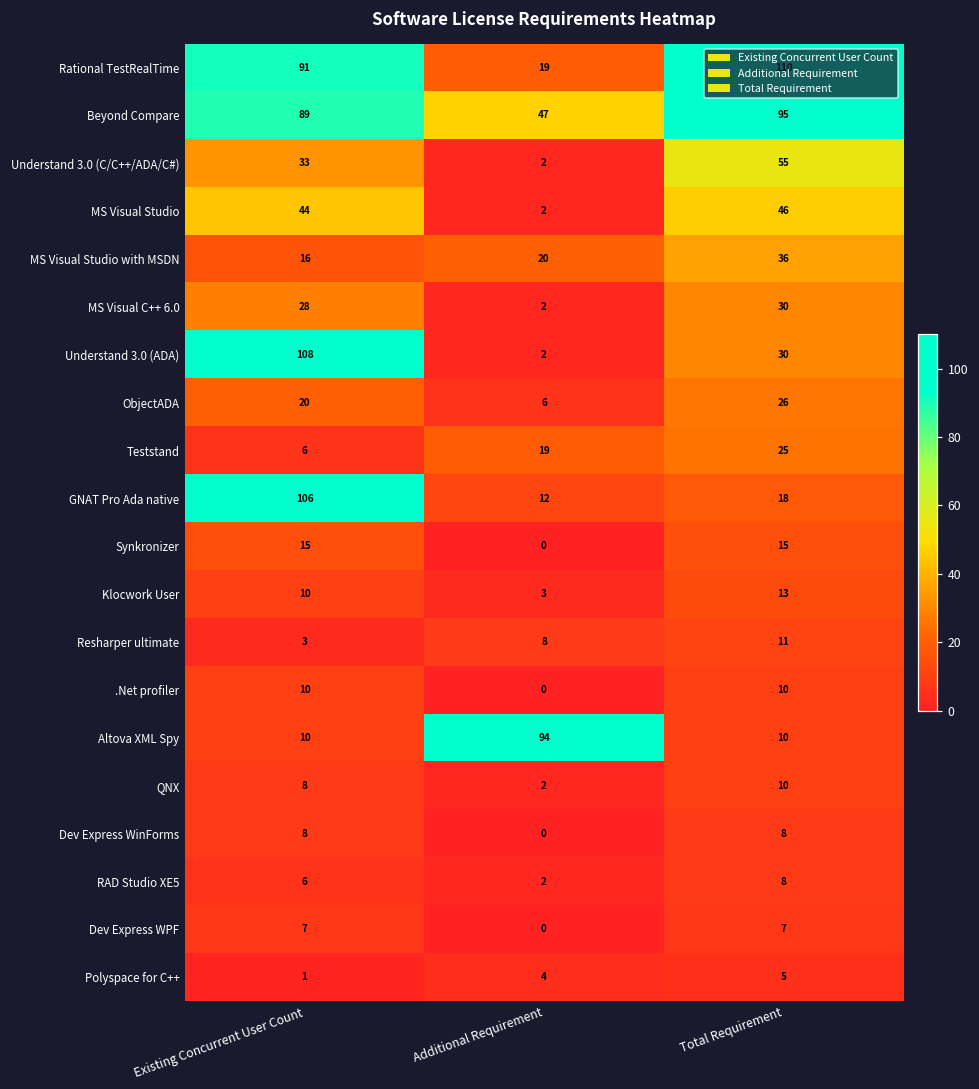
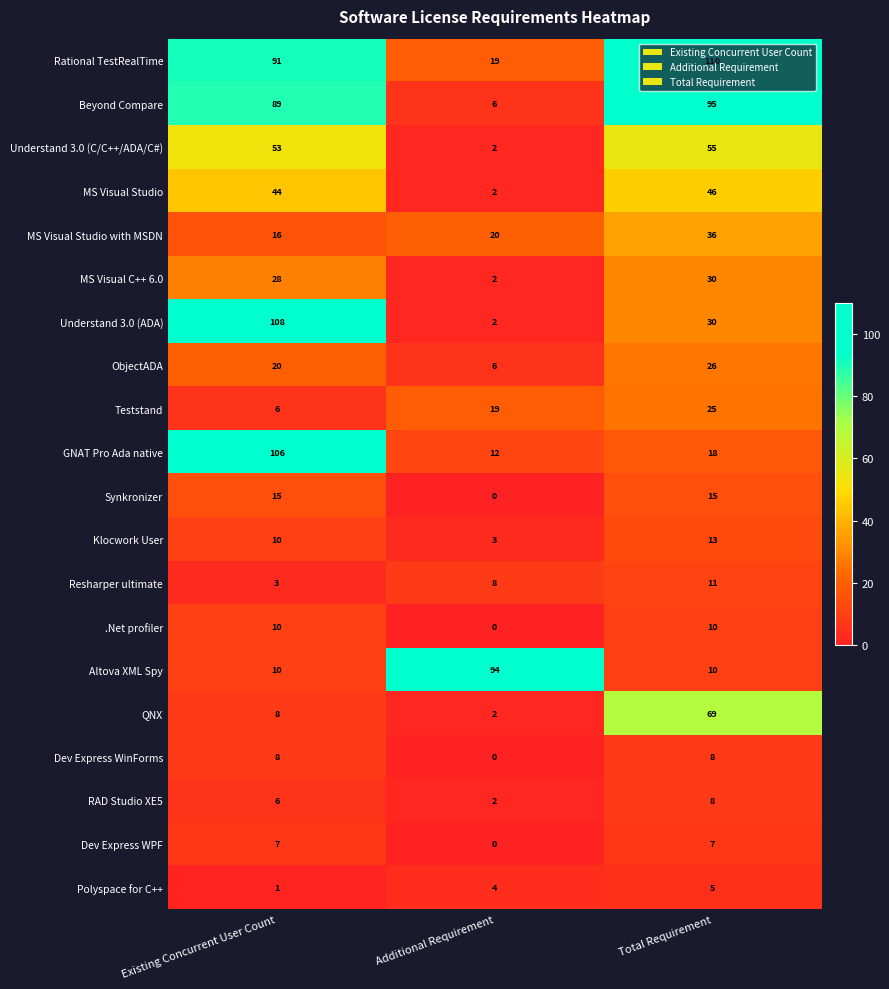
  {
    "Rational TestRealTime": {
      "Existing Concurrent User Count": 91,
      "Additional Requirement": 19
    },
    "Beyond Compare": {
      "Existing Concurrent User Count": 89,
-     "Additional Requirement": 47,
+     "Additional Requirement": 6,
      "Total Requirement": 95
    },
    "Understand 3.0 (C/C++/ADA/C#)": {
-     "Existing Concurrent User Count": 33,
+     "Existing Concurrent User Count": 53,
      "Additional Requirement": 2,
      "Total Requirement": 55
    },
    "MS Visual Studio": {
      "Existing Concurrent User Count": 44,
      "Additional Requirement": 2,
      "Total Requirement": 46
    },
    "MS Visual Studio with MSDN": {
      "Existing Concurrent User Count": 16,
      "Additional Requirement": 20,
      "Total Requirement": 36
    },
    "MS Visual C++ 6.0": {
      "Existing Concurrent User Count": 28,
      "Additional Requirement": 2,
      "Total Requirement": 30
    },
    "Understand 3.0 (ADA)": {
      "Existing Concurrent User Count": 108,
      "Additional Requirement": 2,
      "Total Requirement": 30
    },
    "ObjectADA": {
      "Existing Concurrent User Count": 20,
      "Additional Requirement": 6,
      "Total Requirement": 26
    },
    "Teststand": {
      "Existing Concurrent User Count": 6,
      "Additional Requirement": 19,
      "Total Requirement": 25
    },
    "GNAT Pro Ada native": {
      "Existing Concurrent User Count": 106,
      "Additional Requirement": 12,
      "Total Requirement": 18
    },
    "Synkronizer": {
      "Existing Concurrent User Count": 15,
      "Additional Requirement": 0,
      "Total Requirement": 15
    },
    "Klocwork User": {
      "Existing Concurrent User Count": 10,
      "Additional Requirement": 3,
      "Total Requirement": 13
    },
    "Resharper ultimate": {
      "Existing Concurrent User Count": 3,
      "Additional Requirement": 8,
      "Total Requirement": 11
    },
    ".Net profiler": {
      "Existing Concurrent User Count": 10,
      "Additional Requirement": 0,
      "Total Requirement": 10
    },
    "Altova XML Spy": {
      "Existing Concurrent User Count": 10,
      "Additional Requirement": 94,
      "Total Requirement": 10
    },
    "QNX": {
      "Existing Concurrent User Count": 8,
      "Additional Requirement": 2,
-     "Total Requirement": 10
+     "Total Requirement": 69
    },
    "Dev Express WinForms": {
      "Existing Concurrent User Count": 8,
      "Additional Requirement": 0,
      "Total Requirement": 8
    },
    "RAD Studio XE5": {
      "Existing Concurrent User Count": 6,
      "Additional Requirement": 2,
      "Total Requirement": 8
    },
    "Dev Express WPF": {
      "Existing Concurrent User Count": 7,
      "Additional Requirement": 0,
      "Total Requirement": 7
    },
    "Polyspace for C++": {
      "Existing Concurrent User Count": 1,
      "Additional Requirement": 4,
      "Total Requirement": 5
    }
  }
